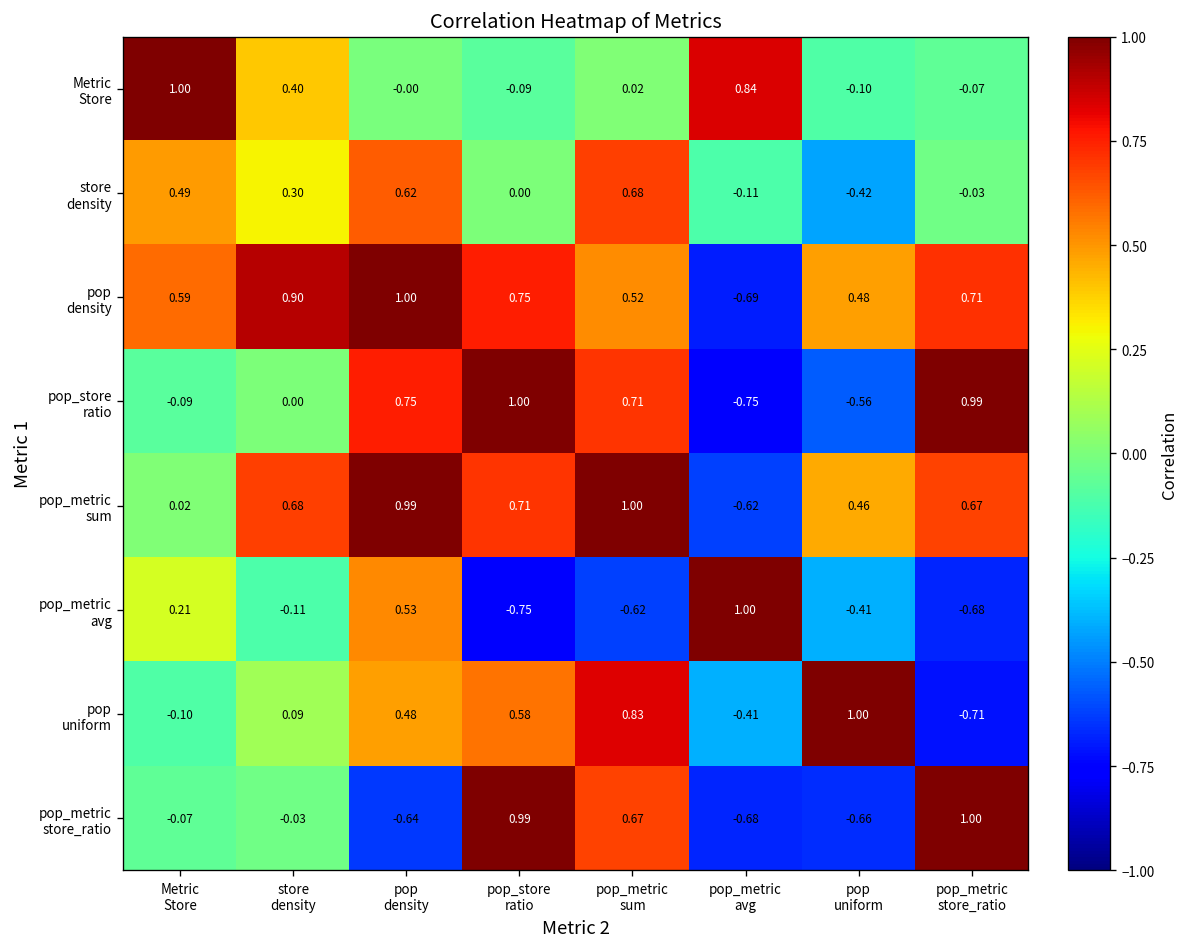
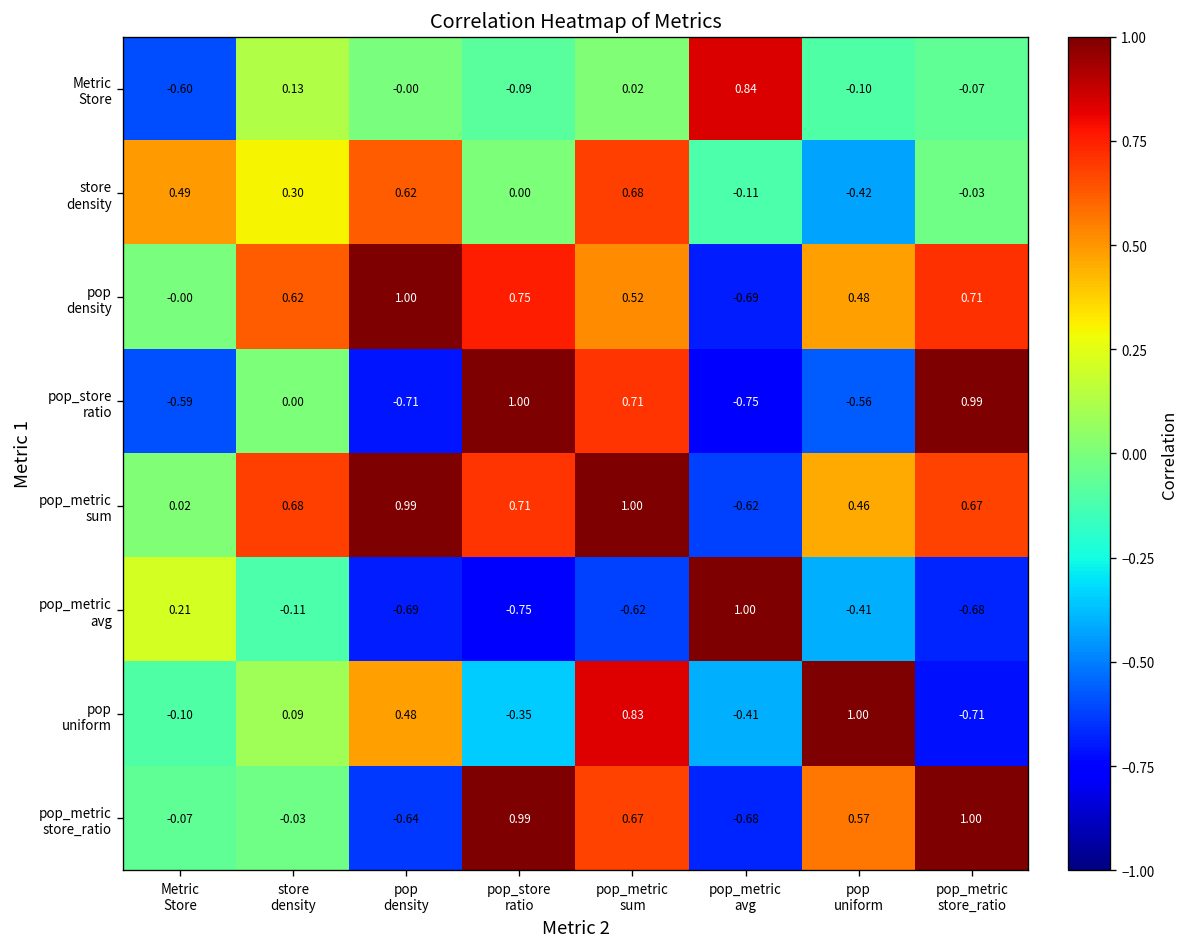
  {
    "Metric Store": {
-     "Metric Store": 1.00,
-     "store density": 0.40,
+     "Metric Store": -0.60,
+     "store density": 0.13,
      "pop density": -0.00,
      "pop_store ratio": -0.09,
      "pop_metric sum": 0.02,
      "pop_metric avg": 0.84,
      "pop uniform": -0.10,
      "pop_metric store_ratio": -0.07
    },
    "store density": {
      "Metric Store": 0.49,
      "store density": 0.30,
      "pop density": 0.62,
      "pop_store ratio": 0.00,
      "pop_metric sum": 0.68,
      "pop_metric avg": -0.11,
      "pop uniform": -0.42,
      "pop_metric store_ratio": -0.03
    },
    "pop density": {
-     "Metric Store": 0.59,
-     "store density": 0.90,
+     "Metric Store": -0.00,
+     "store density": 0.62,
      "pop density": 1.00,
      "pop_store ratio": 0.75,
      "pop_metric sum": 0.52,
      "pop_metric avg": -0.69,
      "pop uniform": 0.48,
      "pop_metric store_ratio": 0.71
    },
    "pop_store ratio": {
-     "Metric Store": -0.09,
+     "Metric Store": -0.59,
      "store density": 0.00,
-     "pop density": 0.75,
+     "pop density": -0.71,
      "pop_store ratio": 1.00,
      "pop_metric sum": 0.71,
      "pop_metric avg": -0.75,
      "pop uniform": -0.56,
      "pop_metric store_ratio": 0.99
    },
    "pop_metric sum": {
      "Metric Store": 0.02,
      "store density": 0.68,
      "pop density": 0.99,
      "pop_store ratio": 0.71,
      "pop_metric sum": 1.00,
      "pop_metric avg": -0.62,
      "pop uniform": 0.46,
      "pop_metric store_ratio": 0.67
    },
    "pop_metric avg": {
      "Metric Store": 0.21,
      "store density": -0.11,
-     "pop density": 0.53,
+     "pop density": -0.69,
      "pop_store ratio": -0.75,
      "pop_metric sum": -0.62,
      "pop_metric avg": 1.00,
      "pop uniform": -0.41,
      "pop_metric store_ratio": -0.68
    },
    "pop uniform": {
      "Metric Store": -0.10,
      "store density": 0.09,
      "pop density": 0.48,
-     "pop_store ratio": 0.58,
+     "pop_store ratio": -0.35,
      "pop_metric sum": 0.83,
      "pop_metric avg": -0.41,
      "pop uniform": 1.00,
      "pop_metric store_ratio": -0.71
    },
    "pop_metric store_ratio": {
      "Metric Store": -0.07,
      "store density": -0.03,
      "pop density": -0.64,
      "pop_store ratio": 0.99,
      "pop_metric sum": 0.67,
      "pop_metric avg": -0.68,
-     "pop uniform": -0.66,
+     "pop uniform": 0.57,
      "pop_metric store_ratio": 1.00
    }
  }
